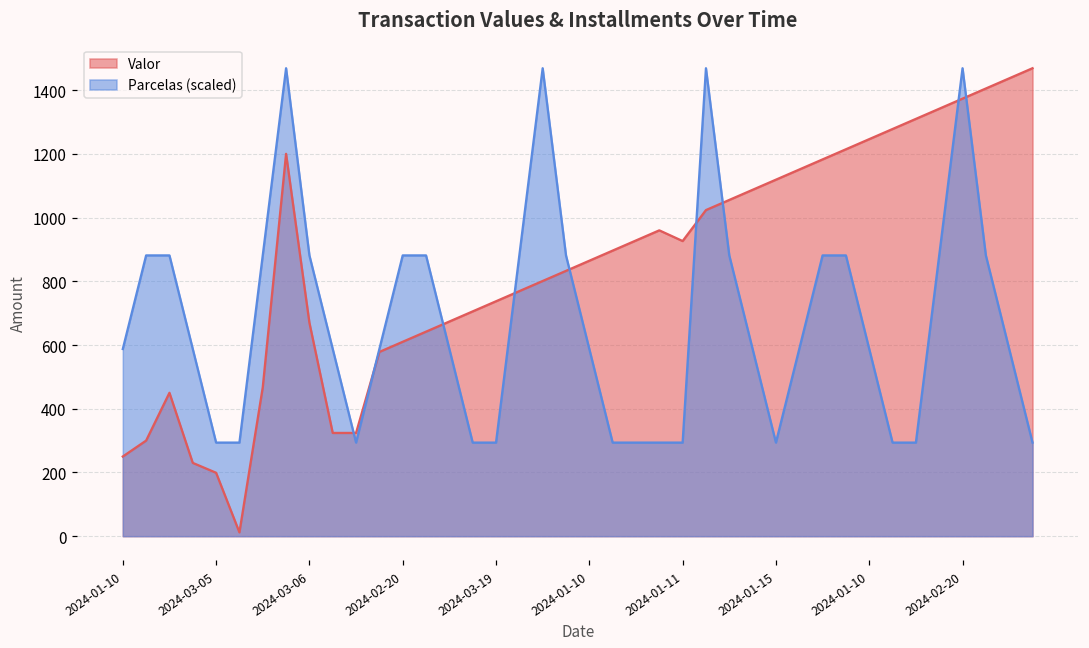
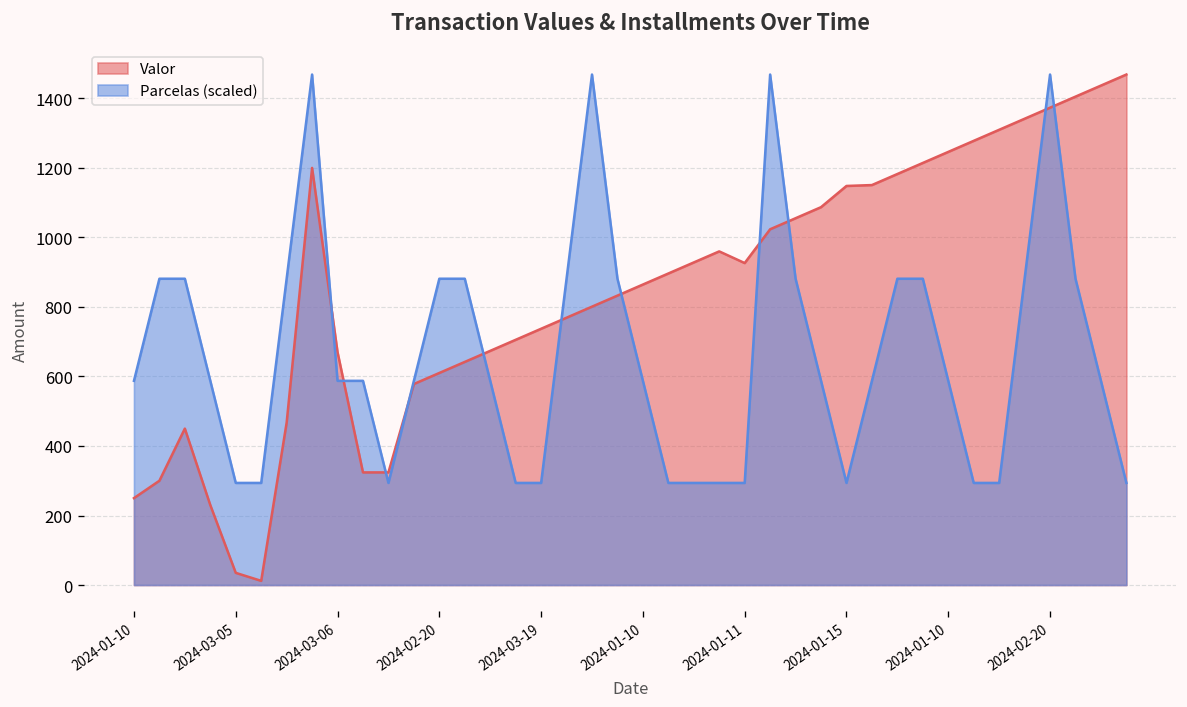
  {
    "Valor": {
-     "2024-03-05": 200,
+     "2024-03-05": 40,
      "2024-03-06": 670,
      "2024-01-11": 930,
-     "2024-01-15": 1120
+     "2024-01-15": 1150
    },
    "Parcelas (scaled)": {
      "2024-03-05": 290,
-     "2024-03-06": 880,
+     "2024-03-06": 590,
      "2024-01-11": 290,
      "2024-01-15": 290
    }
  }
